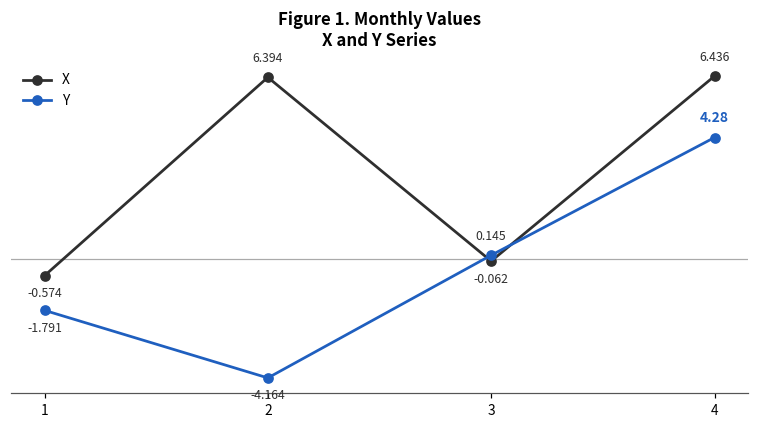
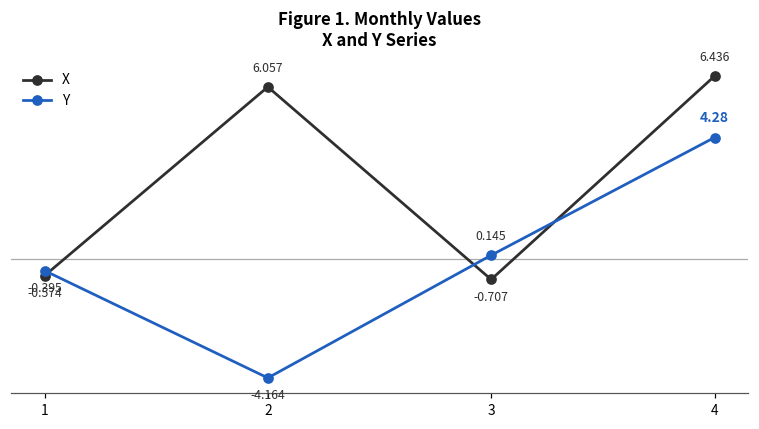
  {
    "X": {
      "1": -0.574,
-     "2": 6.394,
-     "3": -0.062,
+     "2": 6.057,
+     "3": -0.707,
      "4": 6.436
    },
    "Y": {
-     "1": -1.791,
+     "1": -0.395,
      "2": -4.164,
      "3": 0.145,
      "4": 4.28
    }
  }
